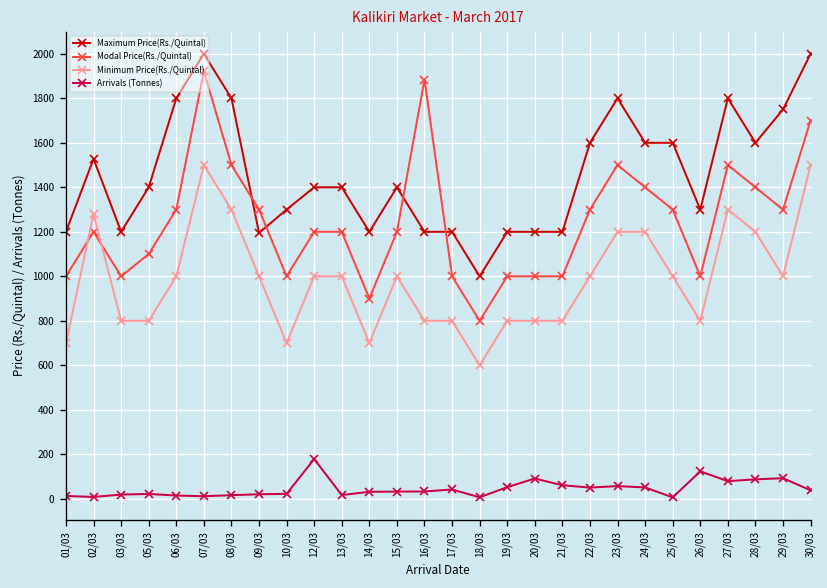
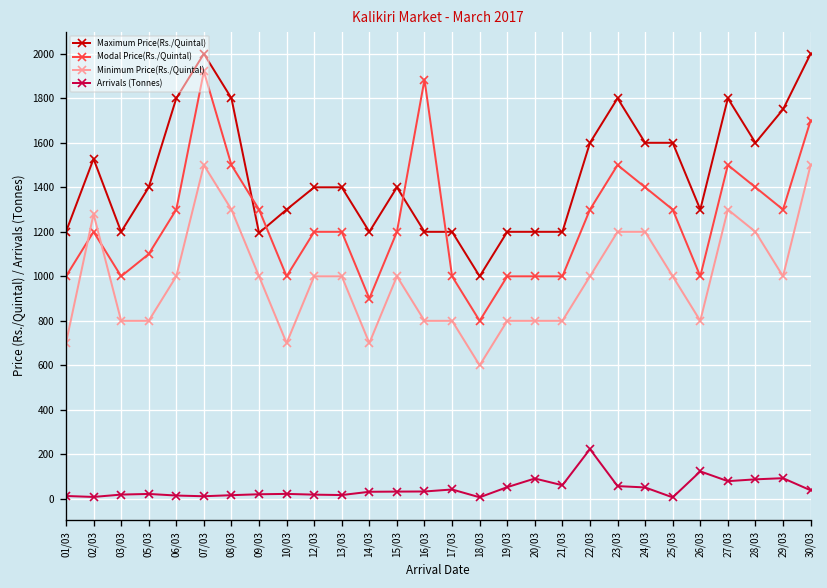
  {
    "Maximum Price(Rs./Quintal)": {
      "01/03": 1200,
      "02/03": 1530,
      "03/03": 1200,
      "05/03": 1400,
      "06/03": 1800,
      "08/03": 1800,
      "09/03": 1200,
      "10/03": 1300,
      "12/03": 1400,
      "13/03": 1400,
      "14/03": 1200,
      "15/03": 1400,
      "16/03": 1200,
      "17/03": 1200,
      "18/03": 1000,
      "19/03": 1200,
      "20/03": 1200,
      "21/03": 1200,
      "22/03": 1600,
      "23/03": 1800,
      "24/03": 1600,
      "25/03": 1600,
      "26/03": 1300,
      "27/03": 1800,
      "28/03": 1600,
      "29/03": 1750,
      "30/03": 2000
    },
    "Modal Price(Rs./Quintal)": {
      "01/03": 1000,
      "02/03": 1200,
      "03/03": 1000,
      "05/03": 1100,
      "06/03": 1300,
      "08/03": 1500,
      "09/03": 1300,
      "10/03": 1000,
      "12/03": 1200,
      "13/03": 1200,
      "14/03": 900,
      "15/03": 1200,
      "16/03": 1880,
      "17/03": 1000,
      "18/03": 800,
      "19/03": 1000,
      "20/03": 1000,
      "21/03": 1000,
      "22/03": 1300,
      "23/03": 1500,
      "24/03": 1400,
      "25/03": 1300,
      "26/03": 1000,
      "27/03": 1500,
      "28/03": 1400,
      "29/03": 1300,
      "30/03": 1700
    },
    "Minimum Price(Rs./Quintal)": {
      "01/03": 700,
      "02/03": 1280,
      "03/03": 800,
      "05/03": 800,
      "06/03": 1000,
      "07/03": 1500,
      "08/03": 1300,
      "09/03": 1000,
      "10/03": 700,
      "12/03": 1000,
      "13/03": 1000,
      "14/03": 700,
      "15/03": 1000,
      "16/03": 800,
      "17/03": 800,
      "18/03": 600,
      "19/03": 800,
      "20/03": 800,
      "21/03": 800,
      "22/03": 1000,
      "23/03": 1200,
      "24/03": 1200,
      "25/03": 1000,
      "26/03": 800,
      "27/03": 1300,
      "28/03": 1200,
      "29/03": 1000,
      "30/03": 1500
    },
    "Arrivals (Tonnes)": {
      "01/03": 10,
      "02/03": 10,
      "03/03": 20,
      "05/03": 20,
      "06/03": 10,
      "07/03": 10,
      "08/03": 20,
      "09/03": 20,
      "10/03": 20,
-     "12/03": 180,
+     "12/03": 20,
      "13/03": 20,
      "14/03": 30,
      "15/03": 30,
      "16/03": 30,
      "17/03": 40,
      "18/03": 10,
      "19/03": 50,
      "20/03": 90,
      "21/03": 60,
-     "22/03": 50,
+     "22/03": 220,
      "23/03": 60,
      "24/03": 50,
      "25/03": 10,
      "26/03": 120,
      "27/03": 80,
      "28/03": 90,
      "29/03": 90,
      "30/03": 40
    }
  }
